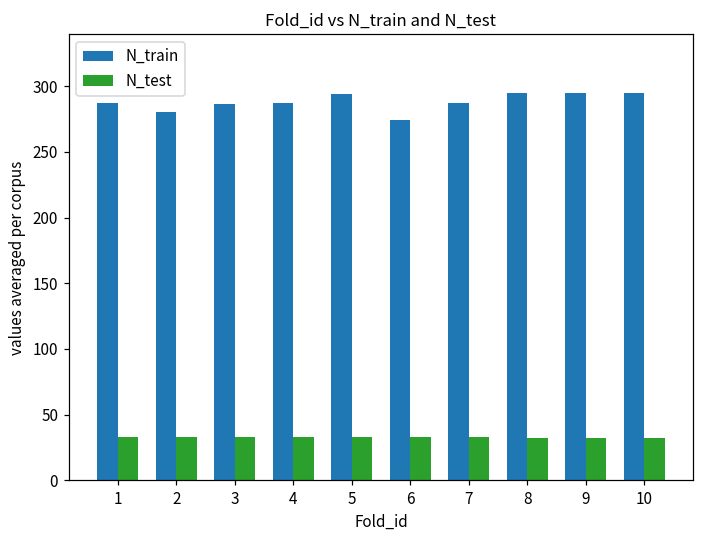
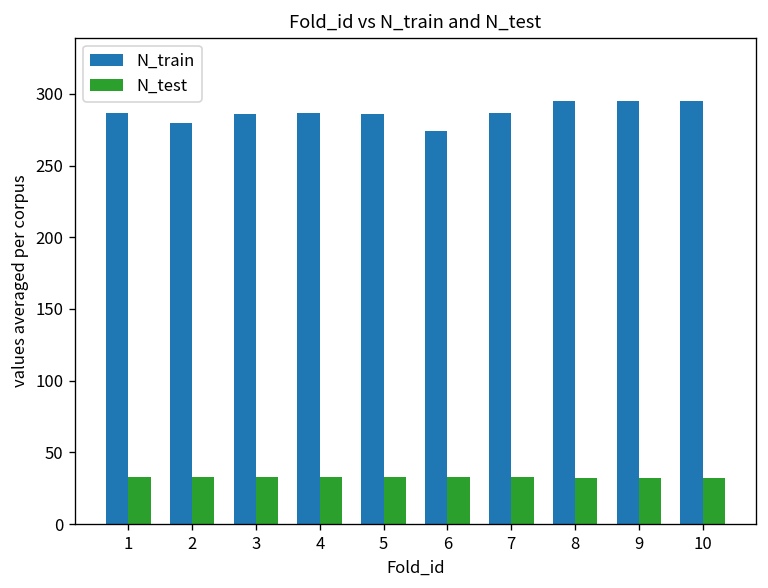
  {
    "N_train": {
      "1": 287,
      "2": 280,
      "3": 286,
      "4": 287,
-     "5": 294,
+     "5": 286,
      "6": 274,
      "7": 287,
      "8": 295,
      "9": 295,
      "10": 295
    },
    "N_test": {
      "1": 33,
      "2": 33,
      "3": 33,
      "4": 33,
      "5": 33,
      "6": 33,
      "7": 33,
      "8": 32,
      "9": 32,
      "10": 32
    }
  }
